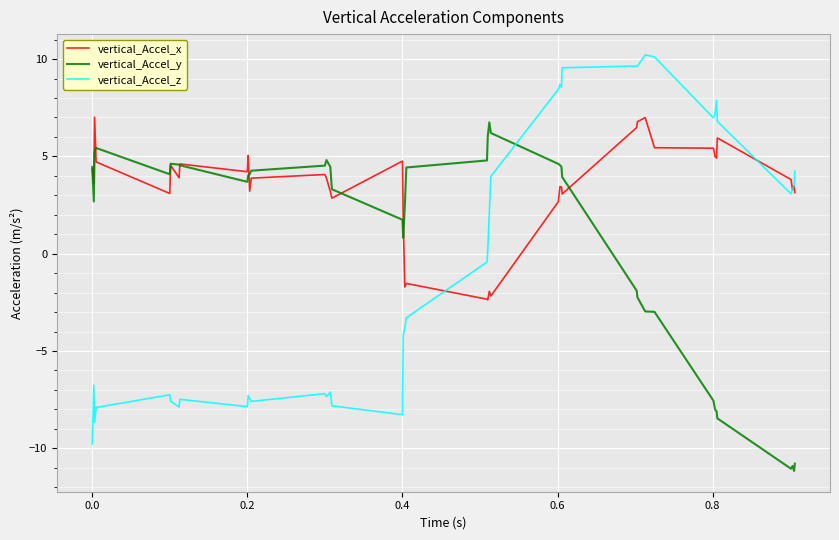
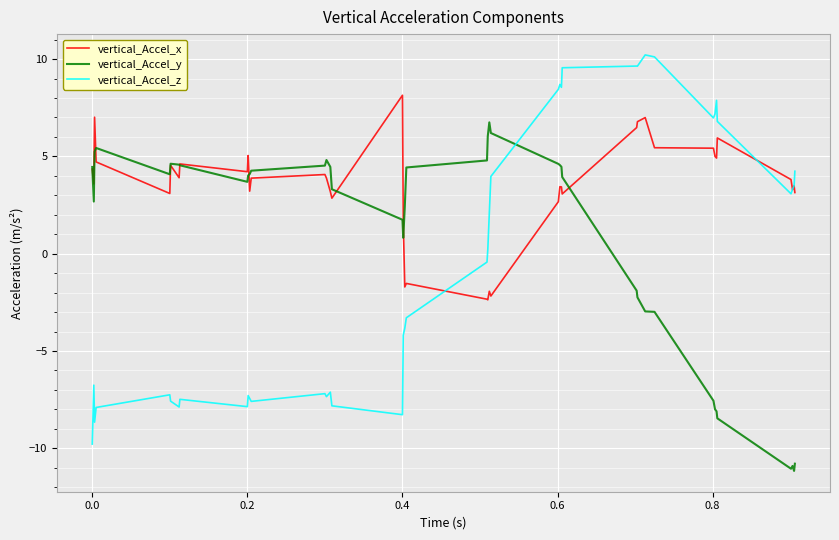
  {
    "vertical_Accel_x": {
      "0.2": 4.2,
-     "0.4": 4.8
+     "0.4": 8.1
    },
    "vertical_Accel_y": {
      "0.2": 3.7
    },
    "vertical_Accel_z": {
      "0.0": -9.8,
      "0.2": -7.9,
      "0.4": -8.3
    }
  }
